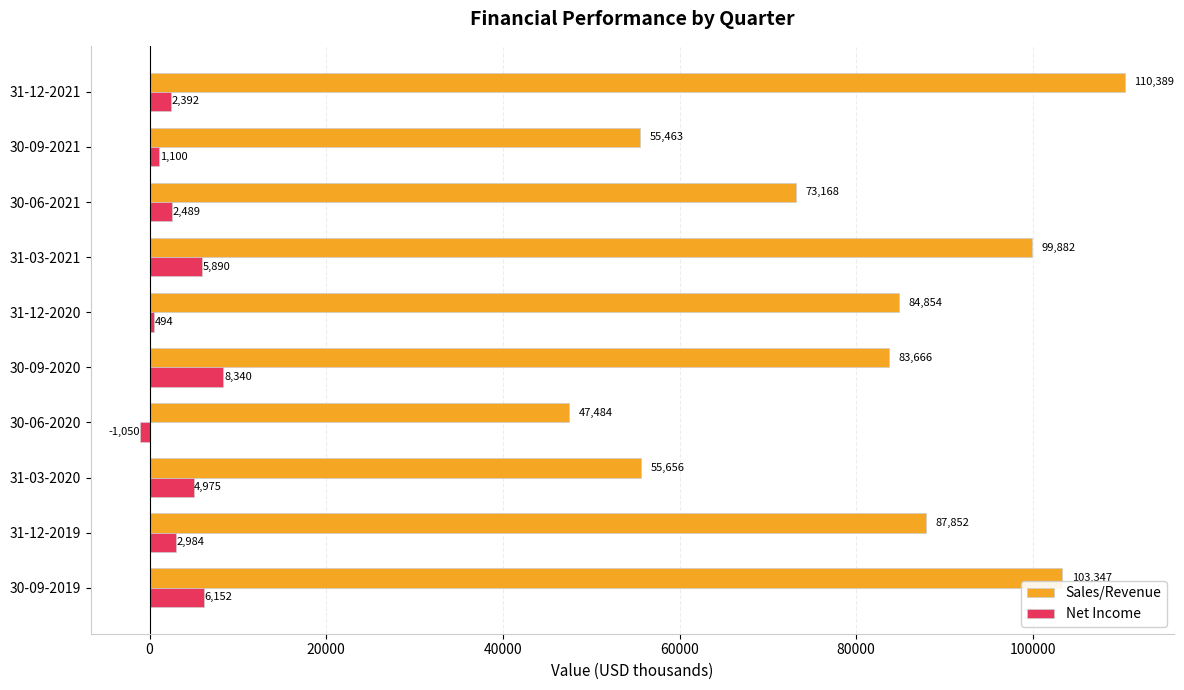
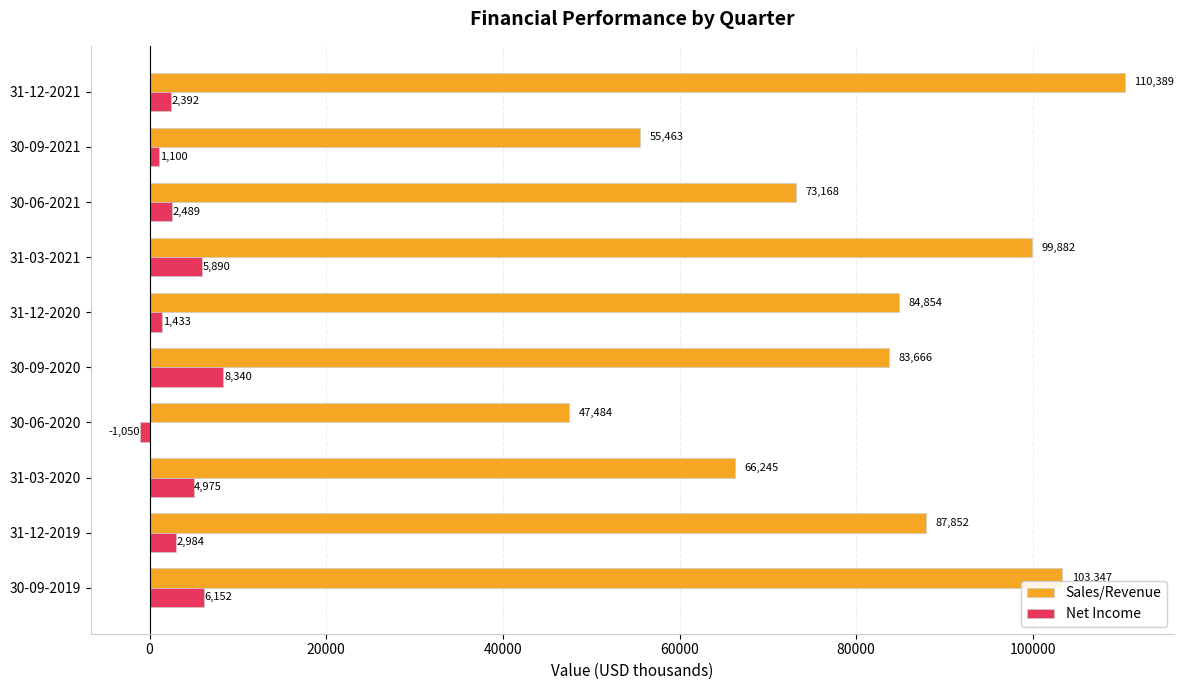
  {
    "Sales/Revenue": {
      "31-12-2021": "110,389",
      "30-09-2021": "55,463",
      "30-06-2021": "73,168",
      "31-03-2021": "99,882",
      "31-12-2020": "84,854",
      "30-09-2020": "83,666",
      "30-06-2020": "47,484",
-     "31-03-2020": "55,656",
+     "31-03-2020": "66,245",
      "31-12-2019": "87,852"
    },
    "Net Income": {
      "31-12-2021": "2,392",
      "30-09-2021": "1,100",
      "30-06-2021": "2,489",
      "31-03-2021": "5,890",
-     "31-12-2020": "494",
+     "31-12-2020": "1,433",
      "30-09-2020": "8,340",
      "30-06-2020": "-1,050",
      "31-03-2020": "4,975",
      "31-12-2019": "2,984",
      "30-09-2019": "6,152"
    }
  }
